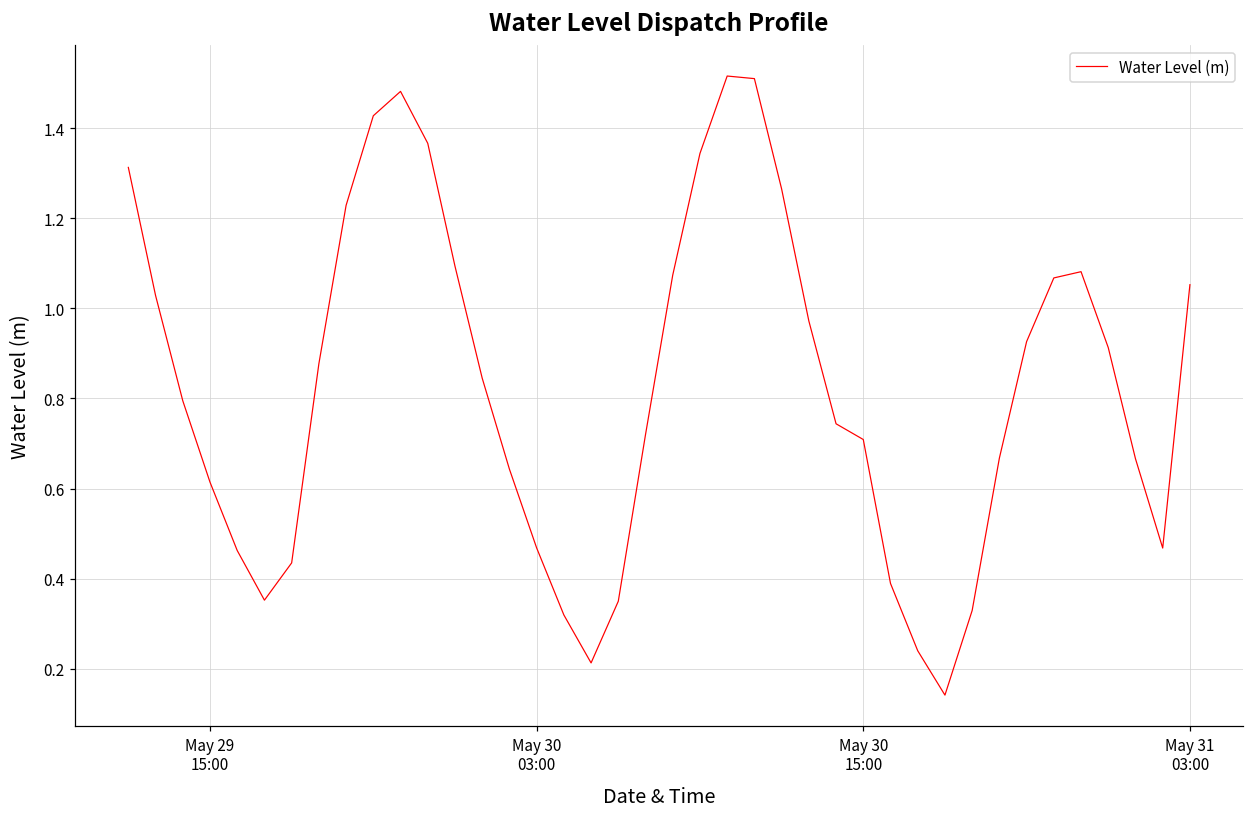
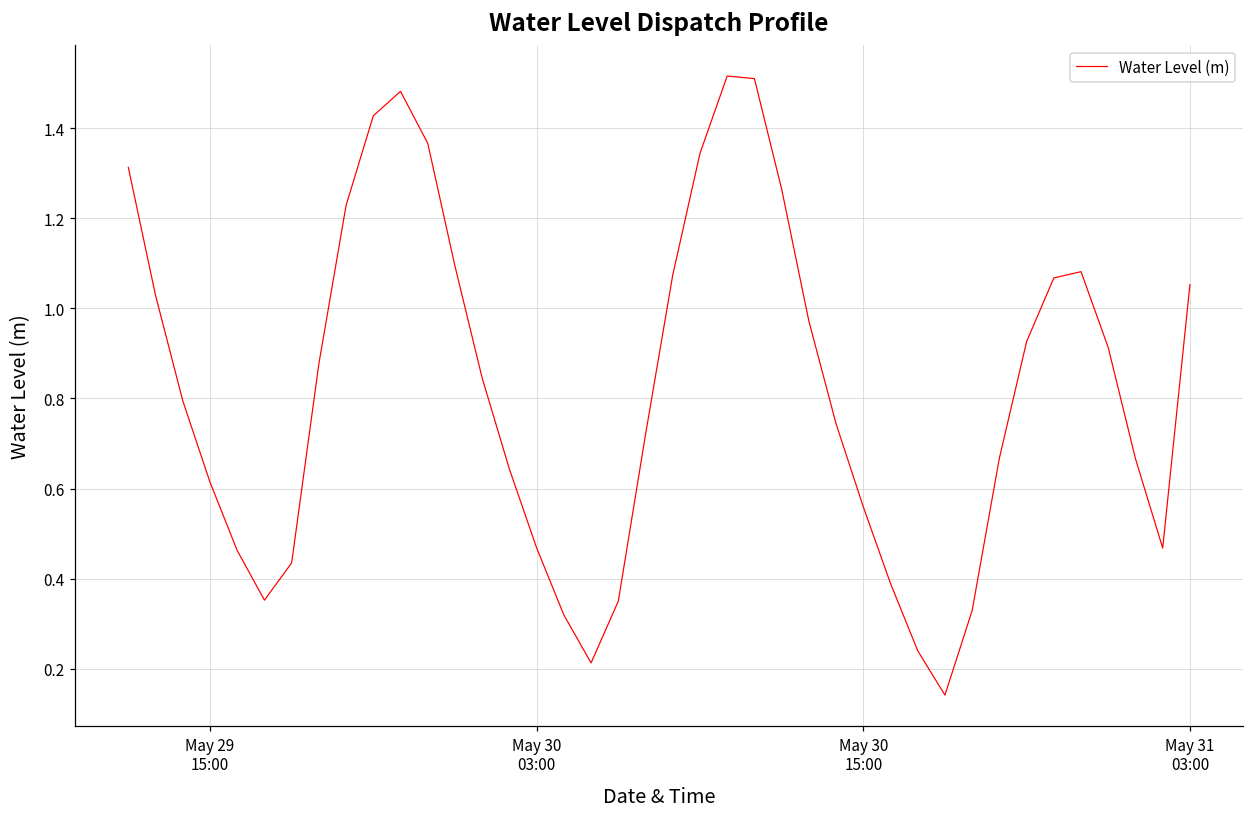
  {
    "May 29 15:00": 0.61,
    "May 30 03:00": 0.47,
-   "May 30 15:00": 0.71,
+   "May 30 15:00": 0.56,
    "May 31 03:00": 1.05
  }
